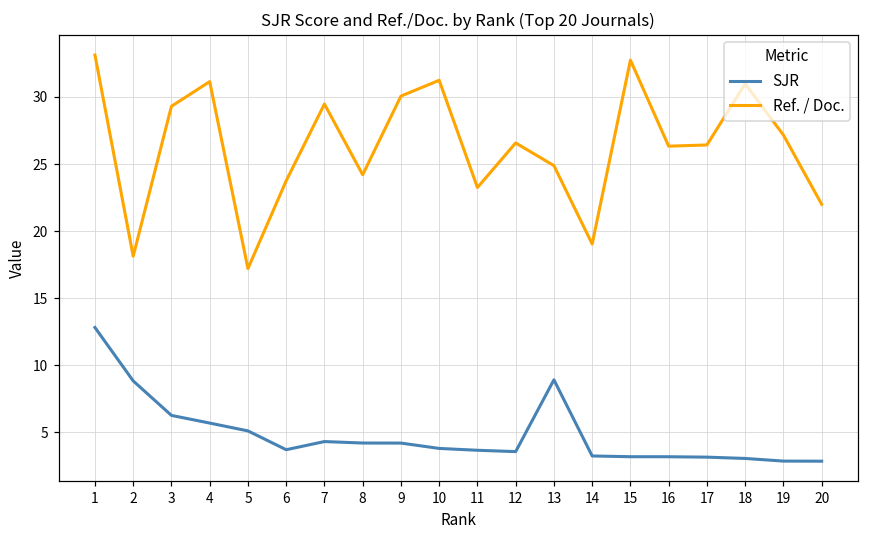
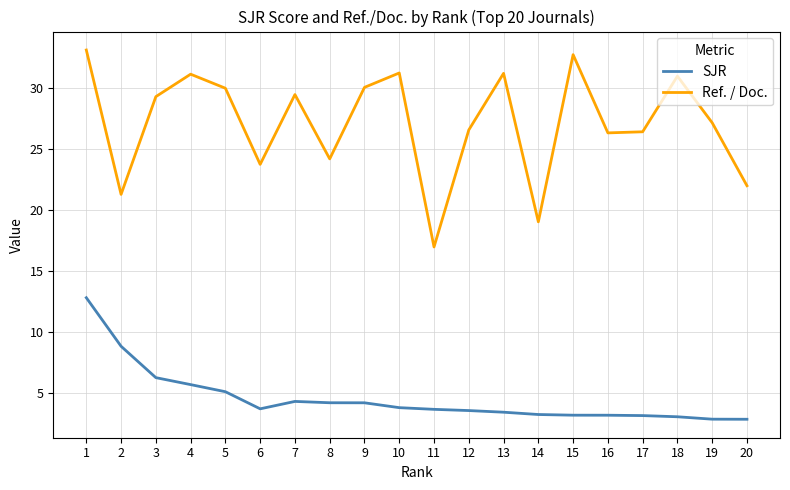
  {
    "SJR": {
      "1": 12.8,
      "2": 8.8,
      "3": 6.3,
      "4": 5.7,
      "5": 5.1,
      "6": 3.7,
      "7": 4.3,
      "8": 4.2,
      "9": 4.2,
      "10": 3.8,
      "11": 3.7,
      "12": 3.6,
-     "13": 8.9,
+     "13": 3.4,
      "14": 3.2,
      "15": 3.2,
      "16": 3.2,
      "17": 3.2,
      "18": 3.1,
      "19": 2.9,
      "20": 2.9
    },
    "Ref. / Doc.": {
      "1": 33.1,
-     "2": 18.1,
+     "2": 21.3,
      "3": 29.3,
      "4": 31.1,
-     "5": 17.2,
+     "5": 30.0,
      "6": 23.8,
      "7": 29.5,
      "8": 24.2,
      "9": 30.1,
      "10": 31.2,
-     "11": 23.3,
+     "11": 17.0,
      "12": 26.6,
-     "13": 24.9,
+     "13": 31.2,
      "14": 19.0,
      "15": 32.7,
      "16": 26.3,
      "17": 26.4,
      "19": 27.2,
      "20": 22.0
    }
  }
